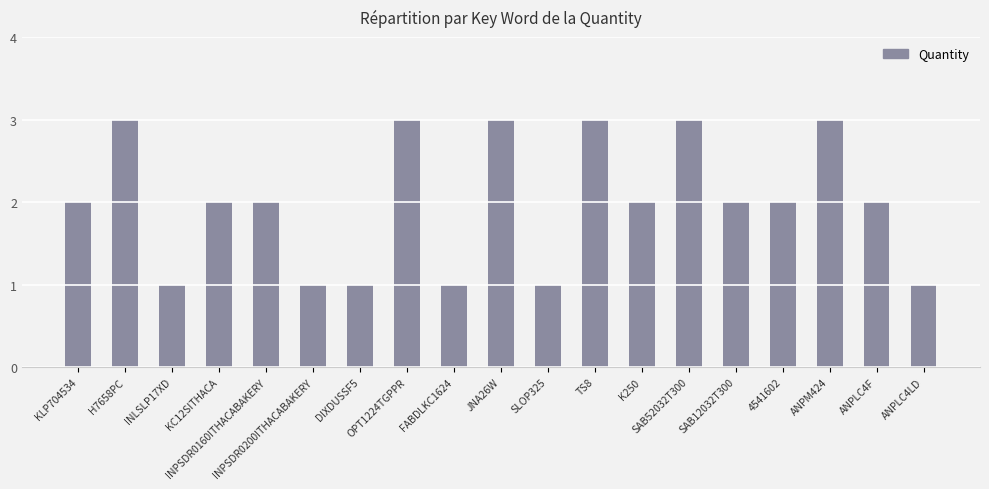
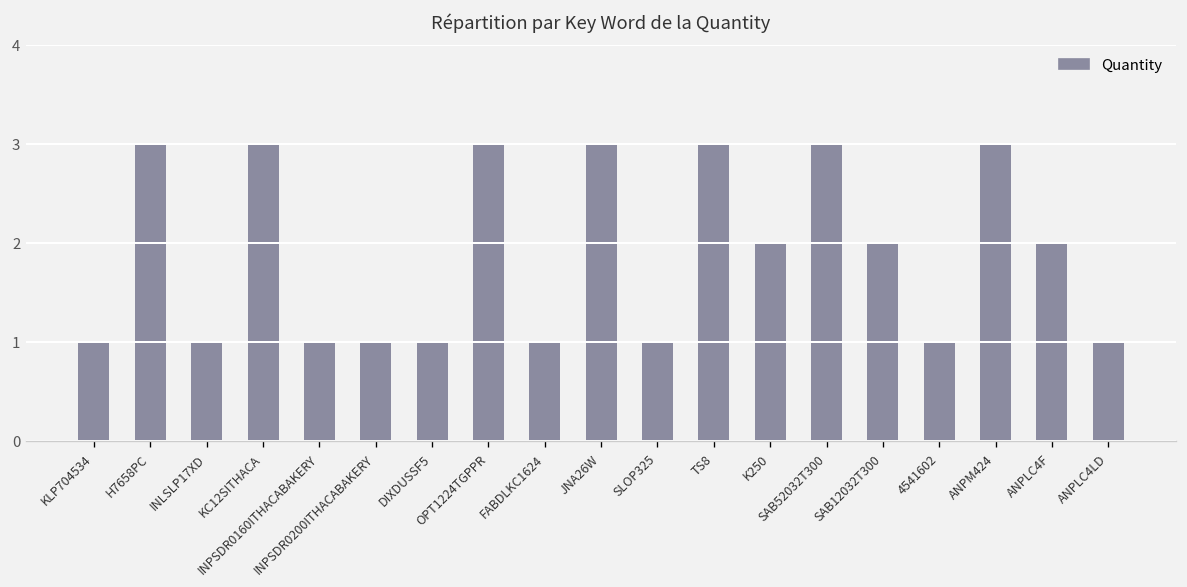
  {
-   "KLP704534": 2,
+   "KLP704534": 1,
    "H7658PC": 3,
    "INLSLP17XD": 1,
-   "KC12SITHACA": 2,
-   "INPSDR0160ITHACABAKERY": 2,
+   "KC12SITHACA": 3,
+   "INPSDR0160ITHACABAKERY": 1,
    "INPSDR0200ITHACABAKERY": 1,
    "DIXDUSSF5": 1,
    "OPT1224TGPPR": 3,
    "FABDLKC1624": 1,
    "JNA26W": 3,
    "SLOP325": 1,
    "TS8": 3,
    "K250": 2,
    "SAB52032T300": 3,
    "SAB12032T300": 2,
-   "4541602": 2,
+   "4541602": 1,
    "ANPM424": 3,
    "ANPLC4F": 2,
    "ANPLC4LD": 1
  }
